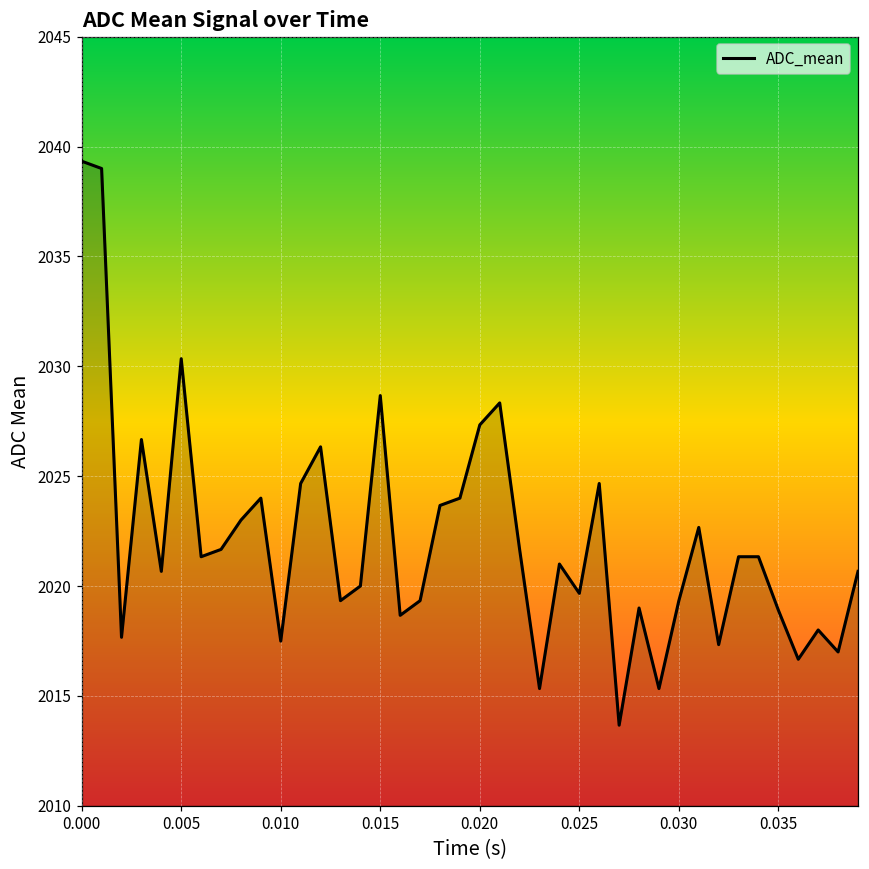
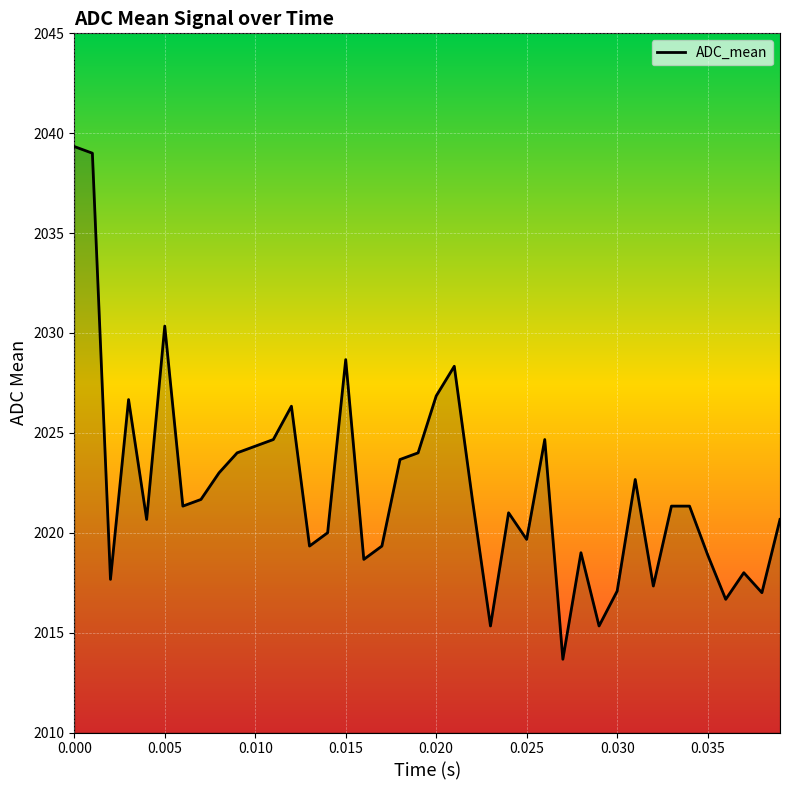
  {
    "0.000": 2039.3,
    "0.005": 2030.3,
-   "0.010": 2017.5,
+   "0.010": 2024.3,
    "0.015": 2028.7,
-   "0.020": 2027.3,
+   "0.020": 2026.8,
    "0.025": 2019.7,
-   "0.030": 2019.3,
+   "0.030": 2017.1,
    "0.035": 2018.9
  }
